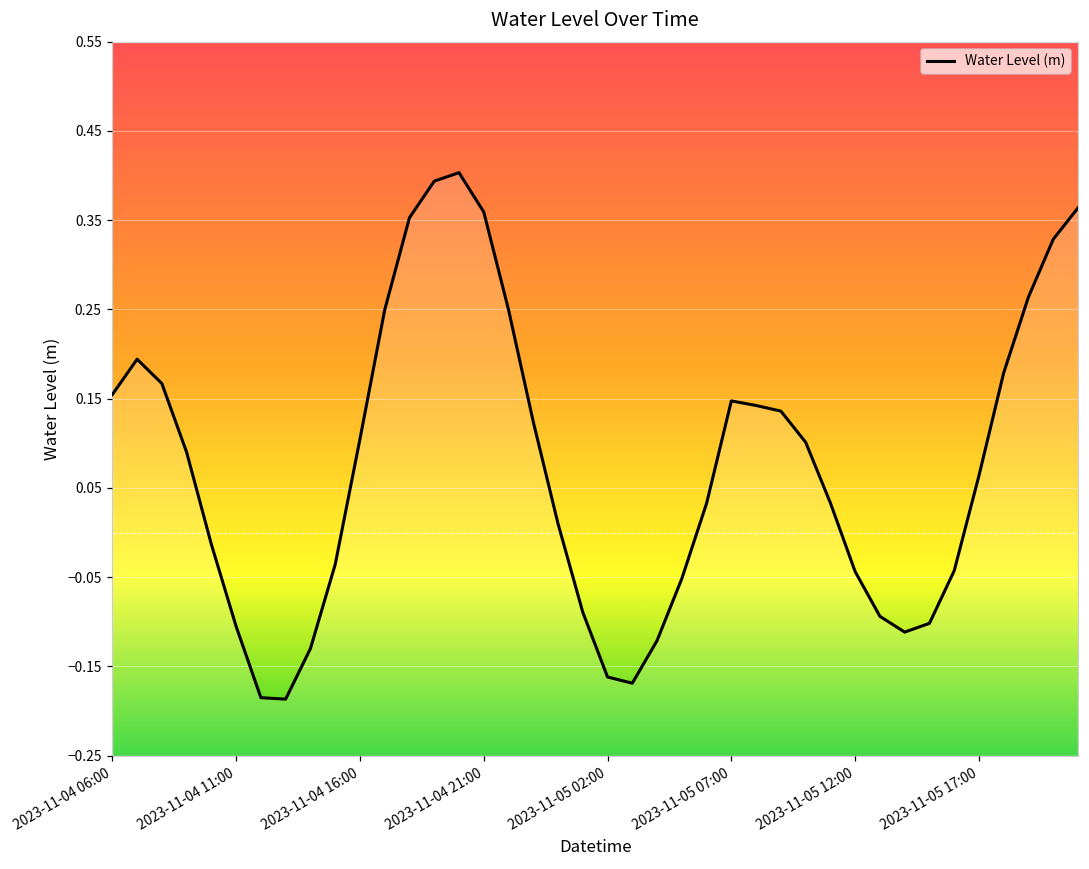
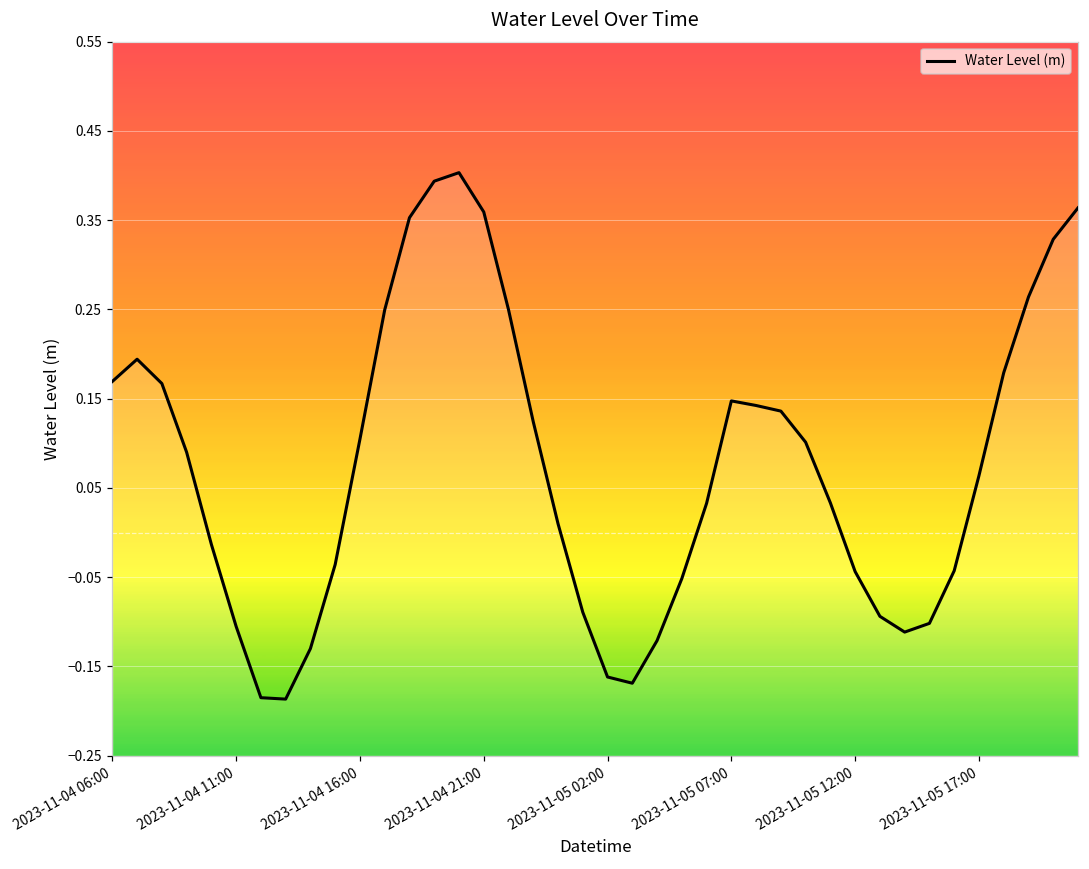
  {
-   "2023-11-04 06:00": 0.15,
+   "2023-11-04 06:00": 0.17,
    "2023-11-04 11:00": -0.11,
    "2023-11-04 16:00": 0.10,
    "2023-11-04 21:00": 0.36,
    "2023-11-05 02:00": -0.16,
    "2023-11-05 07:00": 0.15,
    "2023-11-05 12:00": -0.04,
    "2023-11-05 17:00": 0.06
  }
